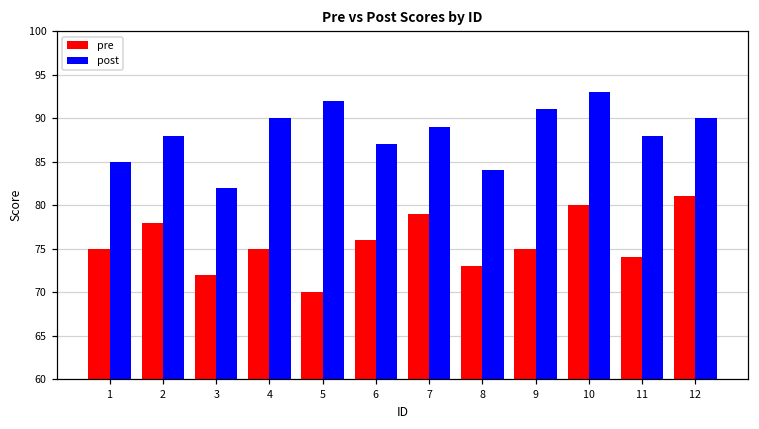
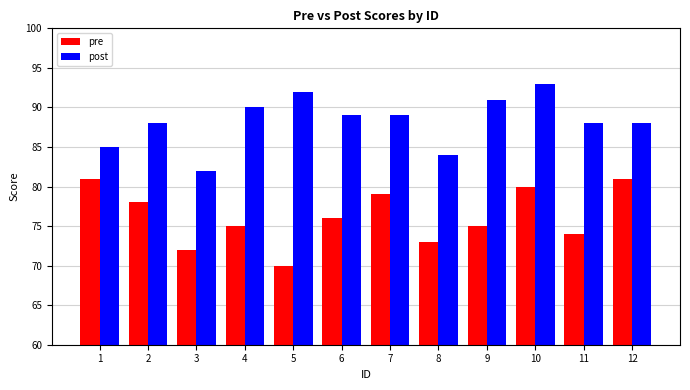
  {
    "pre": {
-     "1": 75,
+     "1": 81,
      "2": 78,
      "3": 72,
      "4": 75,
      "5": 70,
      "6": 76,
      "7": 79,
      "8": 73,
      "9": 75,
      "10": 80,
      "11": 74,
      "12": 81
    },
    "post": {
      "1": 85,
      "2": 88,
      "3": 82,
      "4": 90,
      "5": 92,
-     "6": 87,
+     "6": 89,
      "7": 89,
      "8": 84,
      "9": 91,
      "10": 93,
      "11": 88,
-     "12": 90
+     "12": 88
    }
  }
